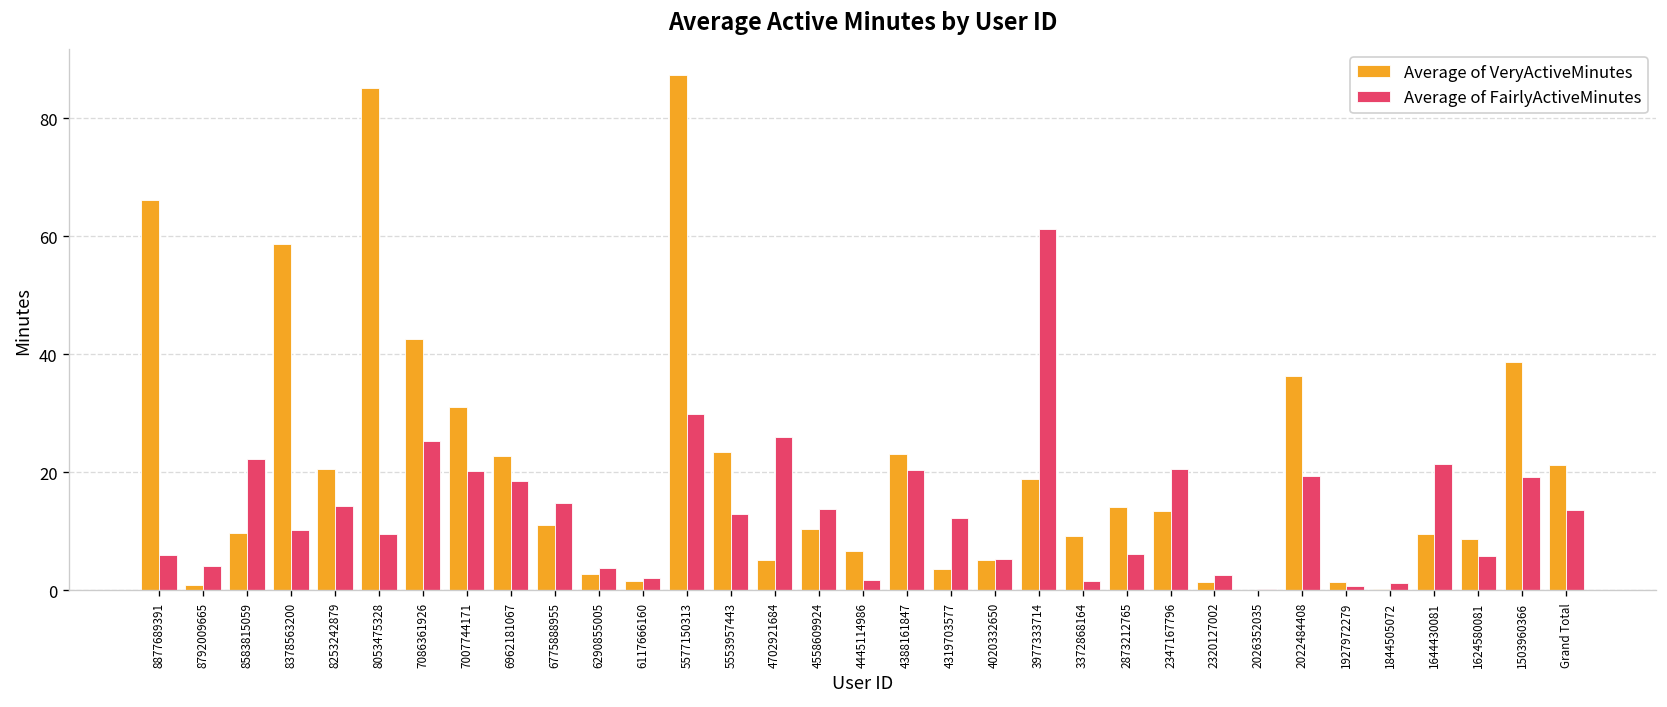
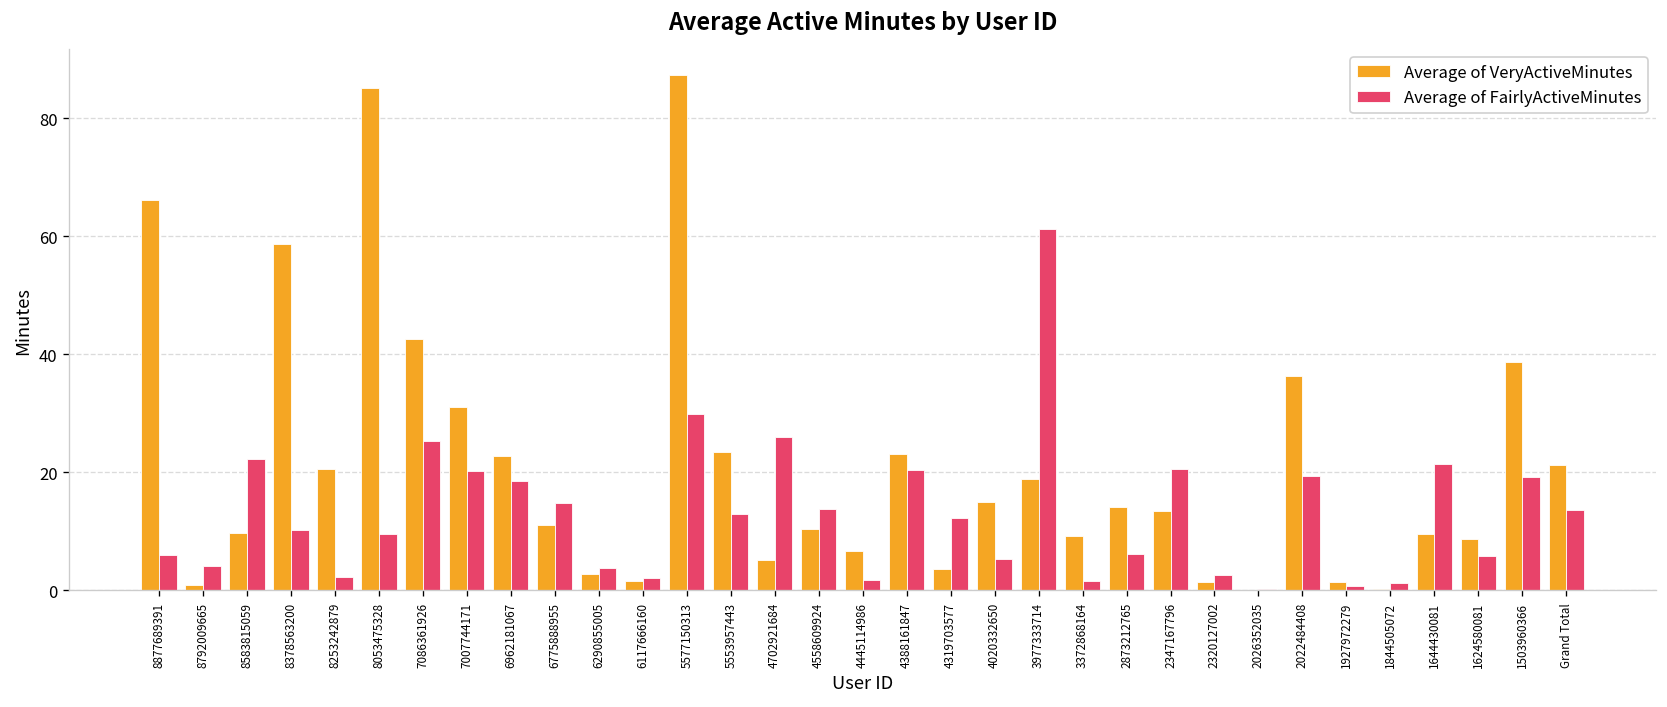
  {
    "Average of VeryActiveMinutes": {
      "8877689391": 66,
      "8792009665": 1,
      "8583815059": 10,
      "8378563200": 59,
      "8253242879": 21,
      "8053475328": 85,
      "7086361926": 43,
      "7007744171": 31,
      "6962181067": 23,
      "6775888955": 11,
      "6290855005": 3,
      "6117666160": 2,
      "5577150313": 87,
      "5553957443": 23,
      "4702921684": 5,
      "4558609924": 10,
      "4445114986": 7,
      "4388161847": 23,
      "4319703577": 4,
-     "4020332650": 5,
+     "4020332650": 15,
      "3977333714": 19,
      "3372868164": 9,
      "2873212765": 14,
      "2347167796": 14,
      "2320127002": 1,
      "2022484408": 36,
      "1927972279": 1,
      "1644430081": 10,
      "1624580081": 9,
      "1503960366": 39,
      "Grand Total": 21
    },
    "Average of FairlyActiveMinutes": {
      "8877689391": 6,
      "8792009665": 4,
      "8583815059": 22,
      "8378563200": 10,
-     "8253242879": 14,
+     "8253242879": 2,
      "8053475328": 10,
      "7086361926": 25,
      "7007744171": 20,
      "6962181067": 19,
      "6775888955": 15,
      "6290855005": 4,
      "6117666160": 2,
      "5577150313": 30,
      "5553957443": 13,
      "4702921684": 26,
      "4558609924": 14,
      "4445114986": 2,
      "4388161847": 20,
      "4319703577": 12,
      "4020332650": 5,
      "3977333714": 61,
      "3372868164": 2,
      "2873212765": 6,
      "2347167796": 21,
      "2320127002": 3,
      "2022484408": 19,
      "1927972279": 1,
      "1844505072": 1,
      "1644430081": 21,
      "1624580081": 6,
      "1503960366": 19,
      "Grand Total": 14
    }
  }
